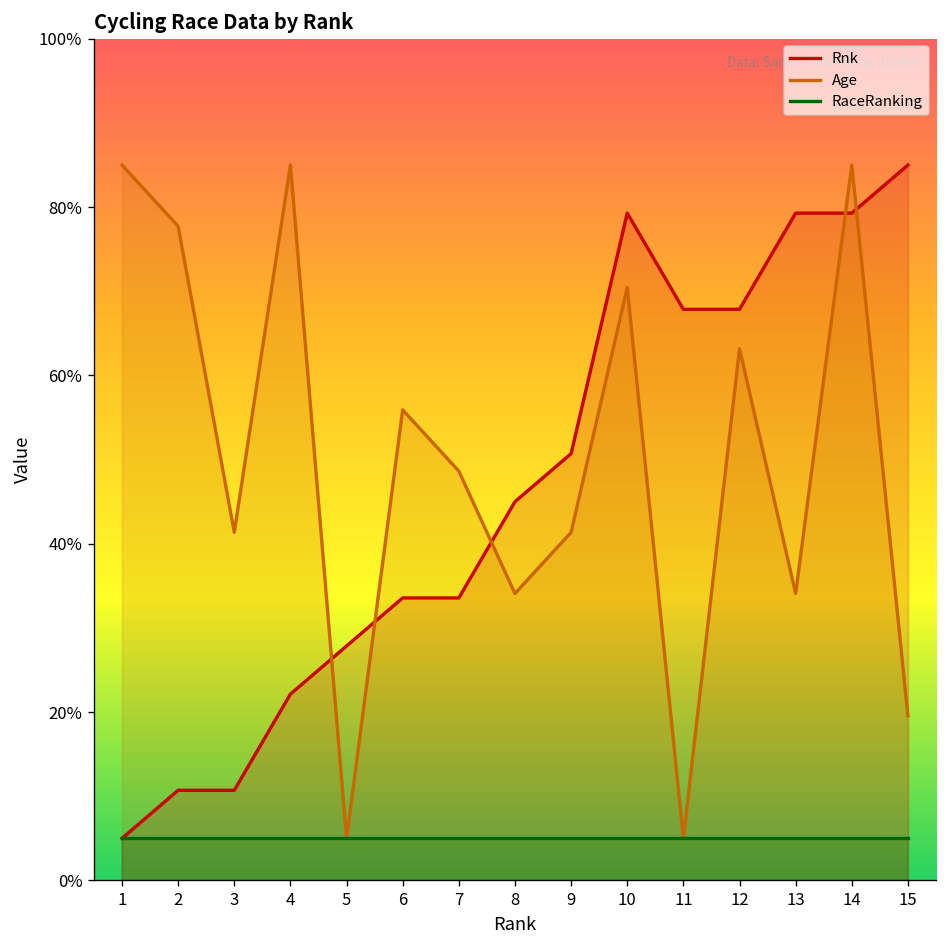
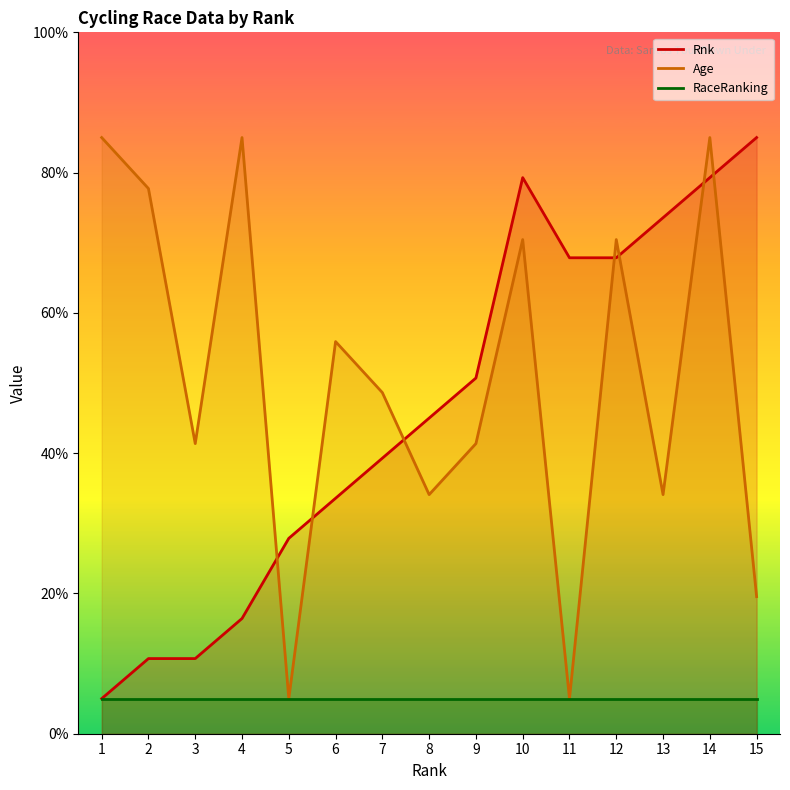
  {
    "Rnk": {
      "2": "11%",
      "3": "11%",
-     "4": "22%",
+     "4": "16%",
      "5": "28%",
      "6": "34%",
-     "7": "34%",
+     "7": "39%",
      "8": "45%",
      "9": "51%",
      "10": "79%",
      "11": "68%",
      "12": "68%",
-     "13": "79%",
+     "13": "74%",
      "14": "79%",
      "15": "85%"
    },
    "Age": {
      "1": "85%",
      "2": "78%",
      "3": "41%",
      "4": "85%",
      "6": "56%",
      "7": "49%",
      "8": "34%",
      "9": "41%",
      "10": "70%",
-     "12": "63%",
+     "12": "70%",
      "13": "34%",
      "14": "85%",
      "15": "20%"
    },
    "RaceRanking": {
      "2": "5%",
      "3": "5%",
      "4": "5%",
      "6": "5%",
      "7": "5%",
      "8": "5%",
      "9": "5%",
      "10": "5%",
      "12": "5%",
      "13": "5%",
      "14": "5%",
      "15": "5%"
    }
  }
